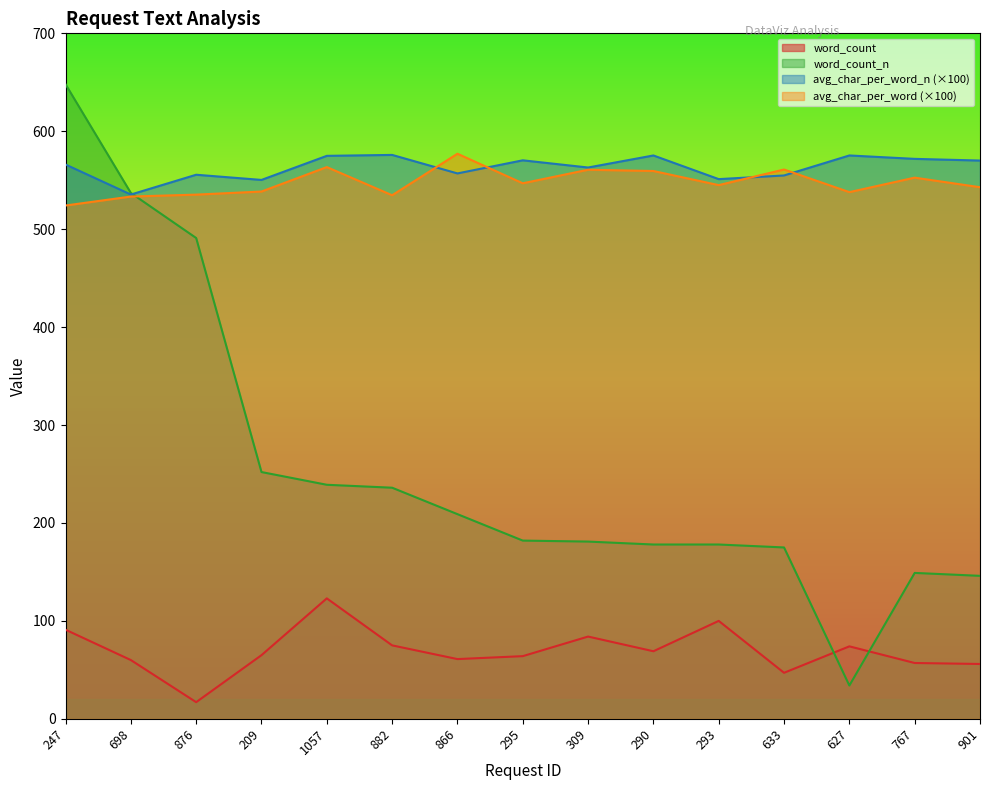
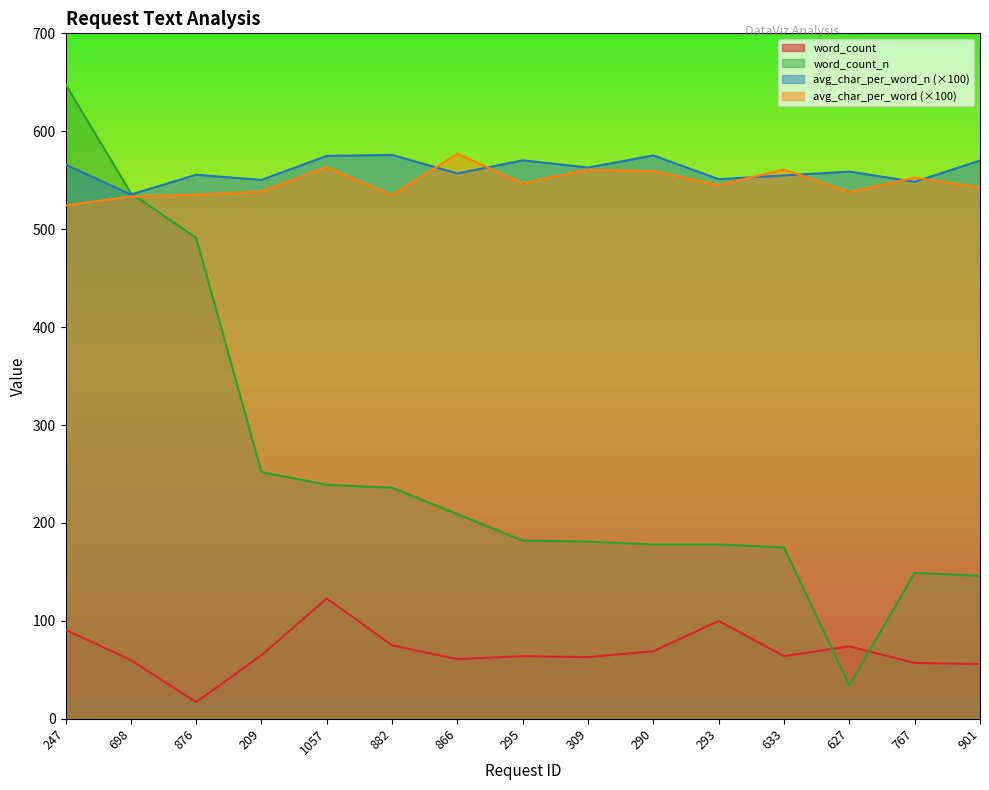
  {
    "word_count": {
      "247": 90,
      "698": 60,
      "209": 70,
      "1057": 120,
      "882": 80,
      "866": 60,
      "295": 60,
-     "309": 80,
+     "309": 60,
      "290": 70,
      "293": 100,
-     "633": 50,
+     "633": 60,
      "627": 70,
      "767": 60,
      "901": 60
    },
    "word_count_n": {
      "247": 650,
      "876": 490,
      "209": 250,
      "1057": 240,
      "882": 240,
      "866": 210,
      "295": 180,
      "309": 180,
      "290": 180,
      "293": 180,
      "633": 180,
      "627": 30,
      "767": 150,
      "901": 150
    },
    "avg_char_per_word_n (×100)": {
      "247": 570,
      "876": 560,
      "209": 550,
      "1057": 570,
      "882": 580,
      "866": 560,
      "295": 570,
      "290": 580,
      "293": 550,
      "633": 550,
-     "627": 580,
-     "767": 570,
+     "627": 560,
+     "767": 550,
      "901": 570
    },
    "avg_char_per_word (×100)": {
      "247": 520,
      "876": 540,
      "209": 540,
      "1057": 560,
      "882": 530,
      "866": 580,
      "295": 550,
      "290": 560,
      "293": 550,
      "633": 560,
      "627": 540,
      "767": 550,
      "901": 540
    }
  }
